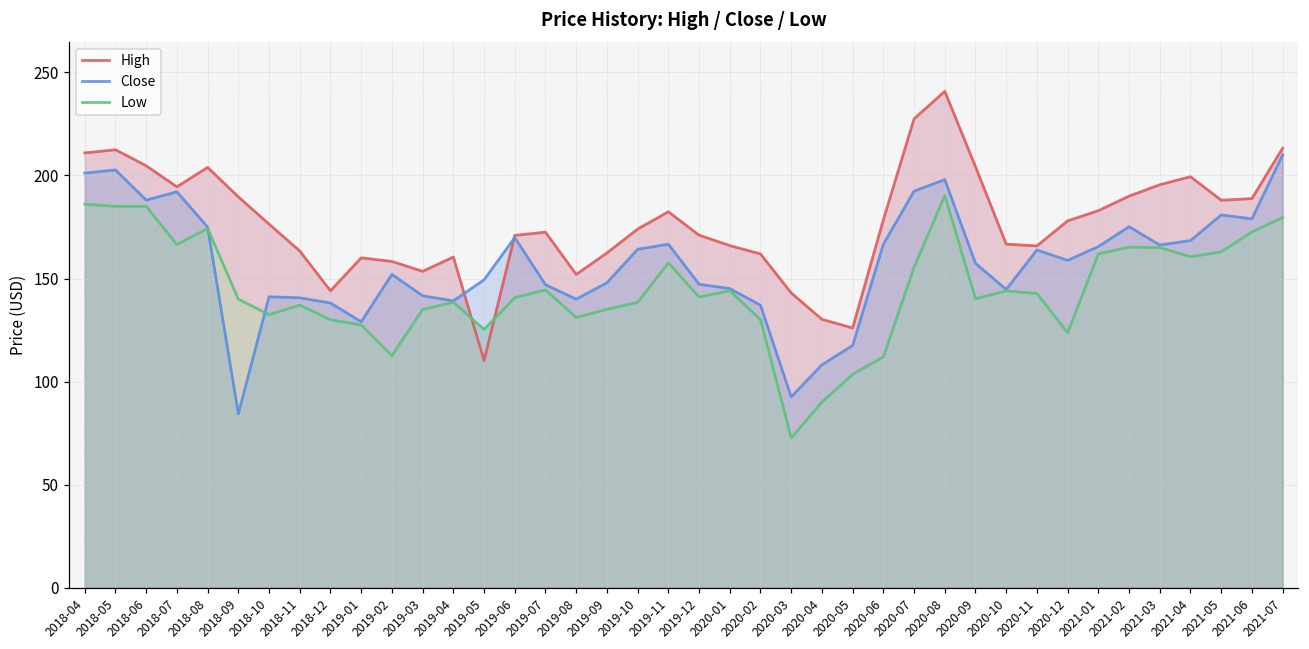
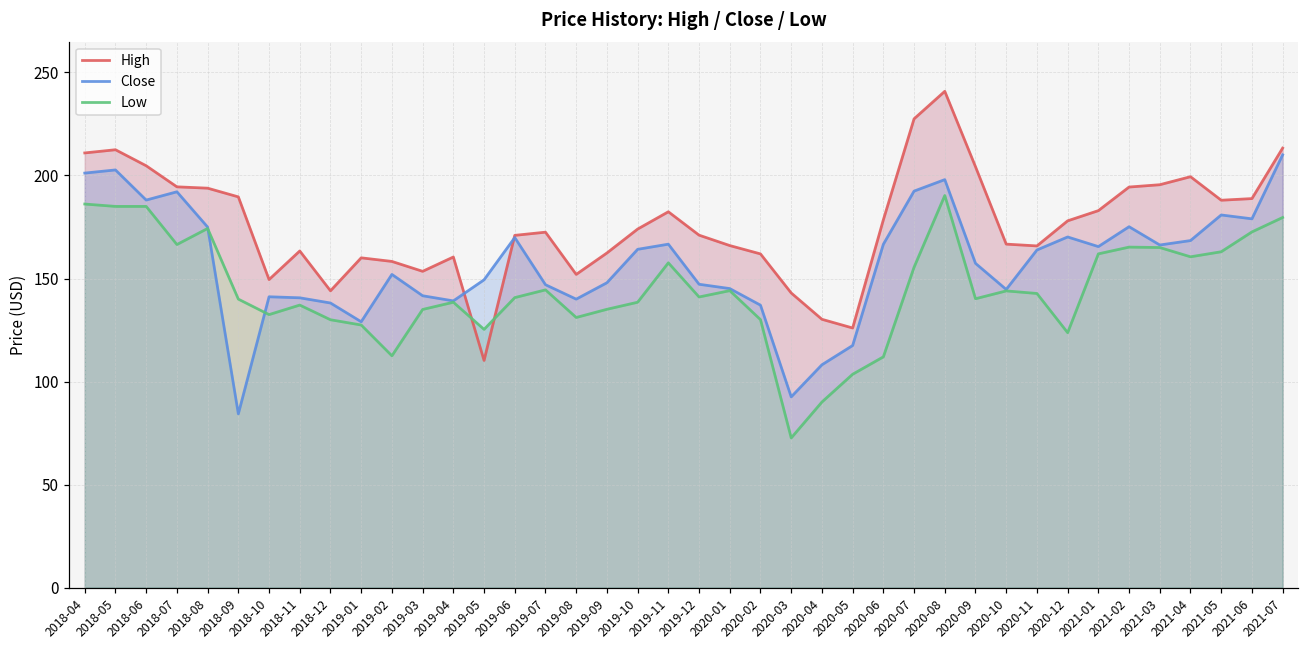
  {
    "High": {
-     "2018-08": 204,
-     "2018-10": 176,
+     "2018-08": 194,
+     "2018-10": 150,
      "2019-05": 110,
-     "2021-02": 190
+     "2021-02": 194
    },
    "Close": {
      "2018-04": 201,
      "2018-05": 203,
      "2018-06": 188,
      "2018-07": 192,
      "2018-09": 84,
      "2018-10": 141,
      "2018-11": 141,
      "2018-12": 138,
      "2019-01": 129,
      "2019-02": 152,
      "2019-03": 142,
      "2019-05": 149,
      "2019-07": 147,
      "2019-08": 140,
      "2019-09": 148,
      "2019-10": 164,
      "2019-11": 167,
      "2019-12": 147,
      "2020-02": 137,
      "2020-03": 93,
      "2020-04": 108,
      "2020-05": 118,
      "2020-06": 167,
      "2020-07": 192,
      "2020-08": 198,
      "2020-09": 157,
      "2020-11": 164,
-     "2020-12": 159,
+     "2020-12": 170,
      "2021-01": 166,
      "2021-02": 175,
      "2021-04": 168,
      "2021-05": 181,
      "2021-06": 179,
      "2021-07": 210
    },
    "Low": {
      "2018-04": 186,
      "2018-05": 185,
      "2018-06": 185,
      "2018-07": 167,
      "2018-09": 140,
      "2018-10": 133,
      "2018-11": 137,
      "2018-12": 130,
      "2019-01": 127,
      "2019-02": 113,
      "2019-03": 135,
      "2019-06": 141,
      "2019-07": 145,
      "2019-08": 131,
      "2019-09": 135,
      "2019-10": 139,
      "2019-11": 158,
      "2019-12": 141,
      "2020-02": 130,
      "2020-03": 73,
      "2020-04": 90,
      "2020-05": 104,
      "2020-06": 112,
      "2020-07": 156,
      "2020-08": 190,
      "2020-09": 140,
      "2020-11": 143,
      "2020-12": 124,
      "2021-01": 162,
      "2021-02": 165,
      "2021-04": 161,
      "2021-05": 163,
      "2021-06": 173,
      "2021-07": 180
    }
  }
